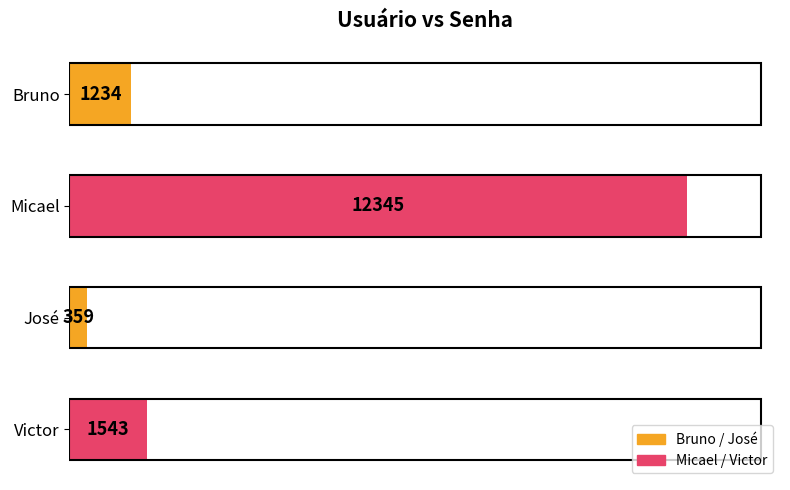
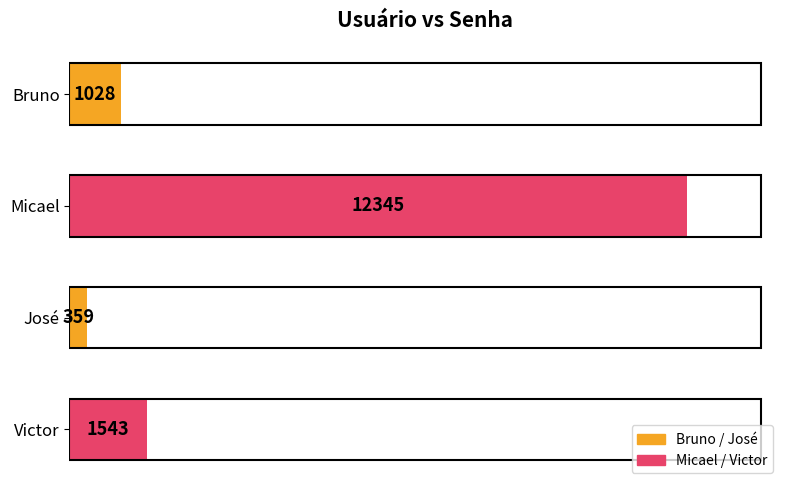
  {
-   "Bruno": 1234,
+   "Bruno": 1028,
    "Micael": 12345,
    "José": 359,
    "Victor": 1543
  }
